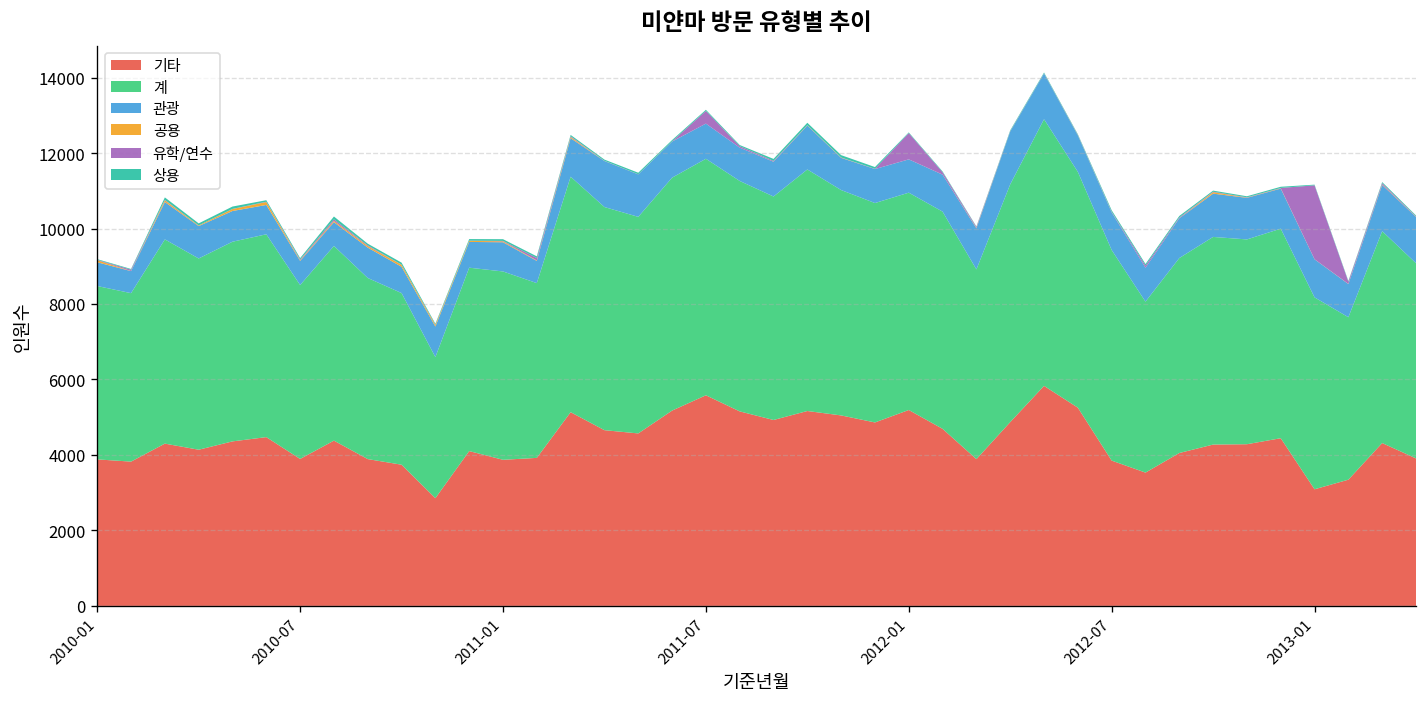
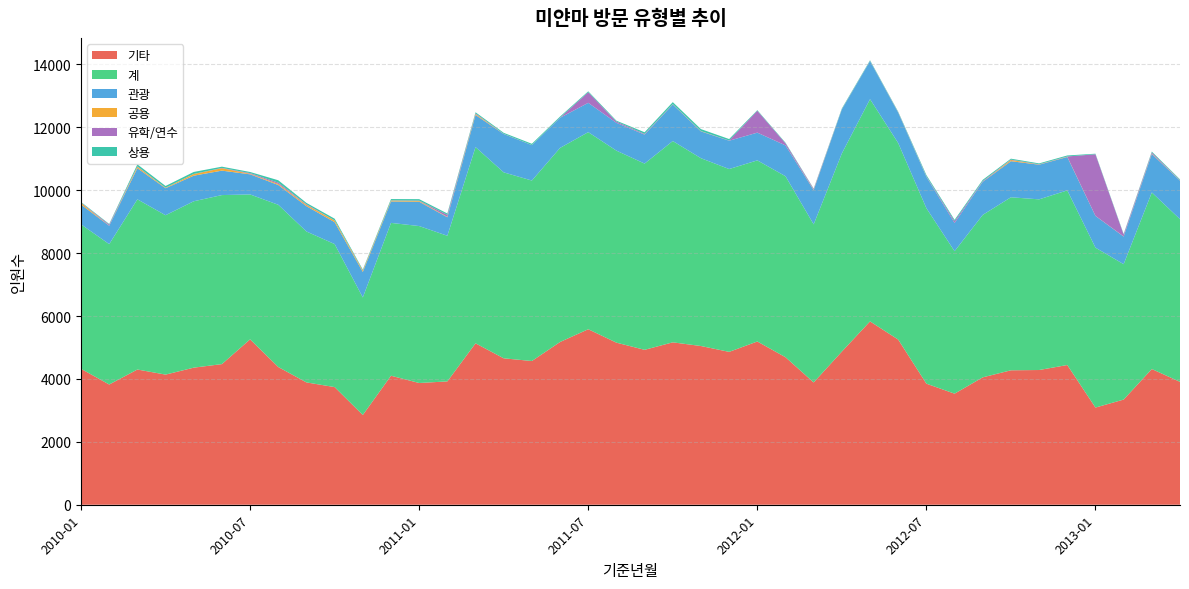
  {
    "기타": {
-     "2010-01": 3900,
-     "2010-07": 3900,
+     "2010-01": 4300,
+     "2010-07": 5300,
      "2011-01": 3900,
      "2011-07": 5600,
      "2012-01": 5200,
      "2012-07": 3900,
      "2013-01": 3100
    }
  }
